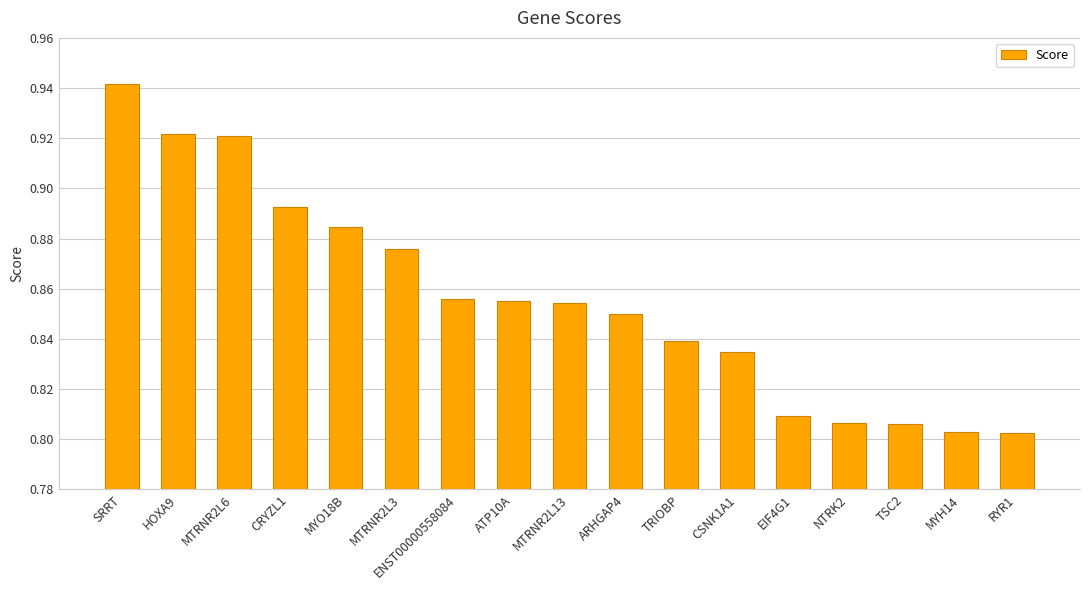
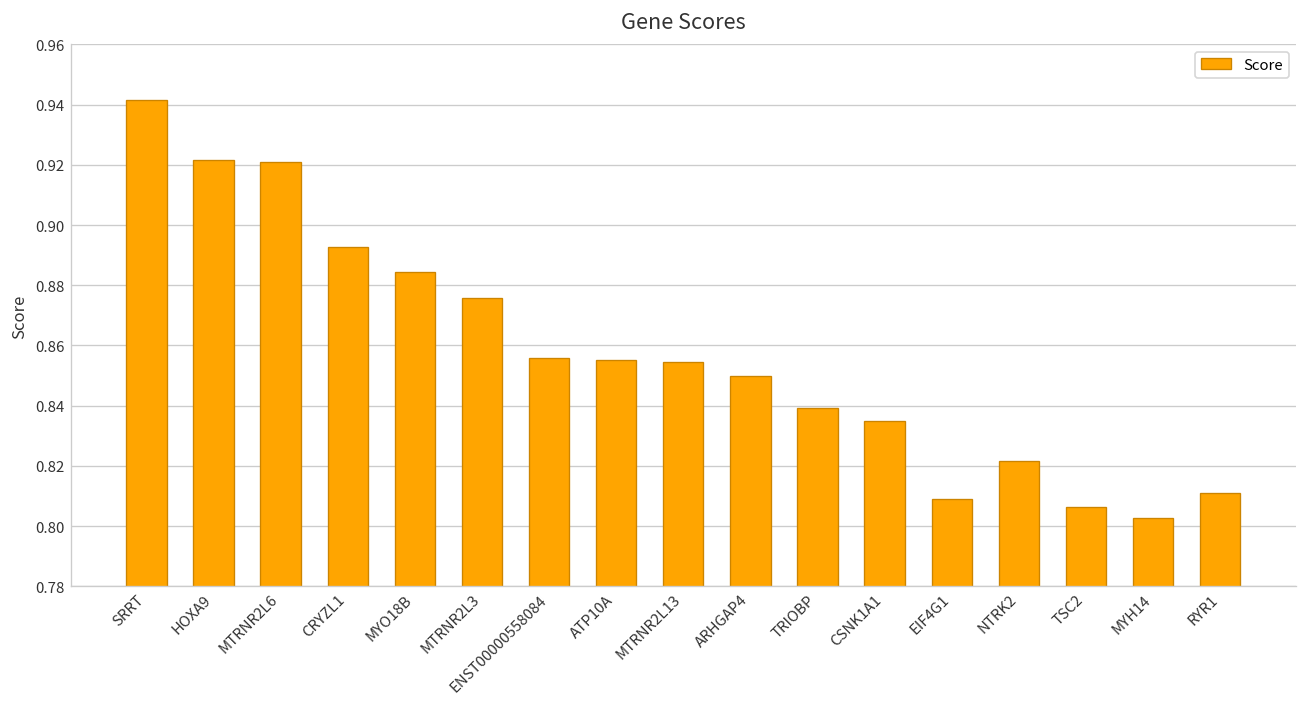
  {
    "SRRT": 0.941,
    "HOXA9": 0.922,
    "MTRNR2L6": 0.921,
    "CRYZL1": 0.893,
    "MYO18B": 0.884,
    "MTRNR2L3": 0.876,
    "ENST00000558084": 0.856,
    "ATP10A": 0.855,
    "MTRNR2L13": 0.854,
    "ARHGAP4": 0.850,
    "TRIOBP": 0.839,
    "CSNK1A1": 0.835,
    "EIF4G1": 0.809,
-   "NTRK2": 0.806,
+   "NTRK2": 0.821,
    "TSC2": 0.806,
    "MYH14": 0.803,
-   "RYR1": 0.802
+   "RYR1": 0.811
  }
